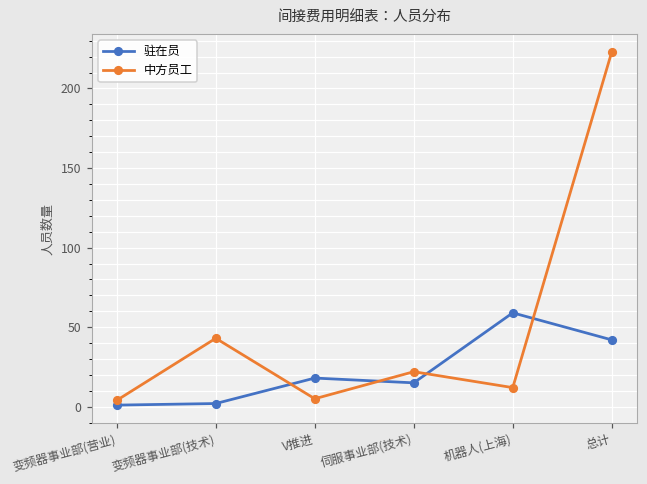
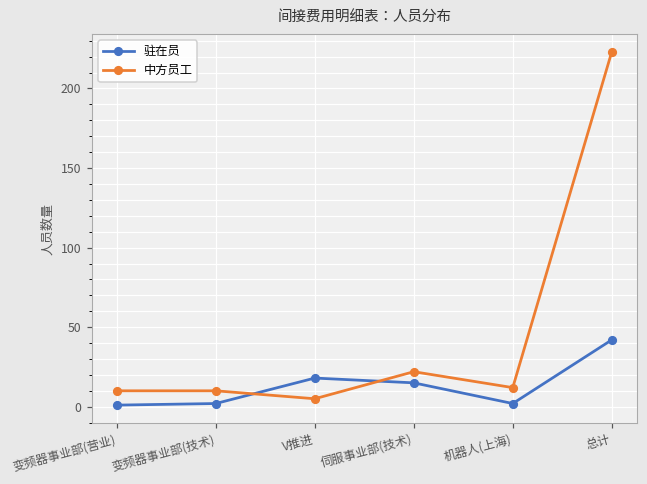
  {
    "驻在员": {
      "变频器事业部(营业)": 1,
      "变频器事业部(技术)": 2,
      "V推进": 18,
      "伺服事业部(技术)": 15,
-     "机器人(上海)": 59,
+     "机器人(上海)": 2,
      "总计": 42
    },
    "中方员工": {
-     "变频器事业部(营业)": 4,
-     "变频器事业部(技术)": 43,
+     "变频器事业部(营业)": 10,
+     "变频器事业部(技术)": 10,
      "V推进": 5,
      "伺服事业部(技术)": 22,
      "机器人(上海)": 12,
      "总计": 223
    }
  }
